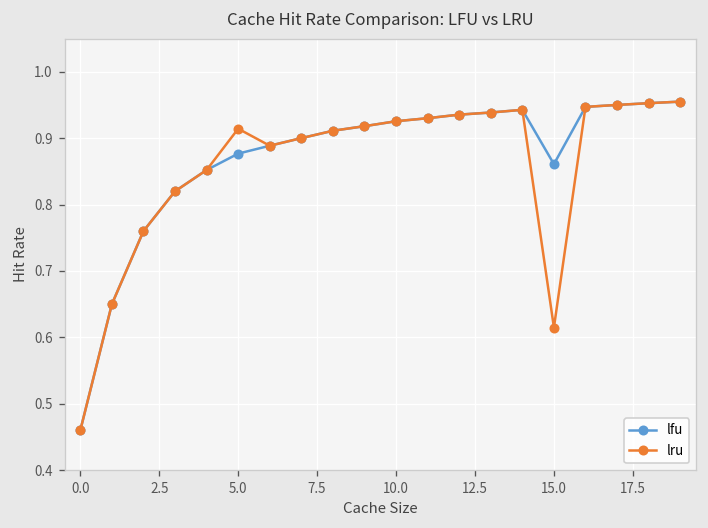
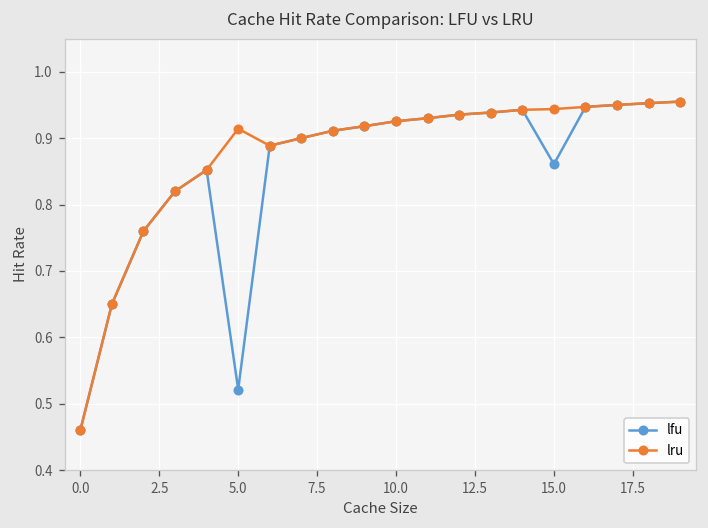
  {
    "lfu": {
-     "5.0": 0.88,
+     "5.0": 0.52,
      "15.0": 0.86
    },
    "lru": {
      "5.0": 0.91,
-     "15.0": 0.61
+     "15.0": 0.94
    }
  }
